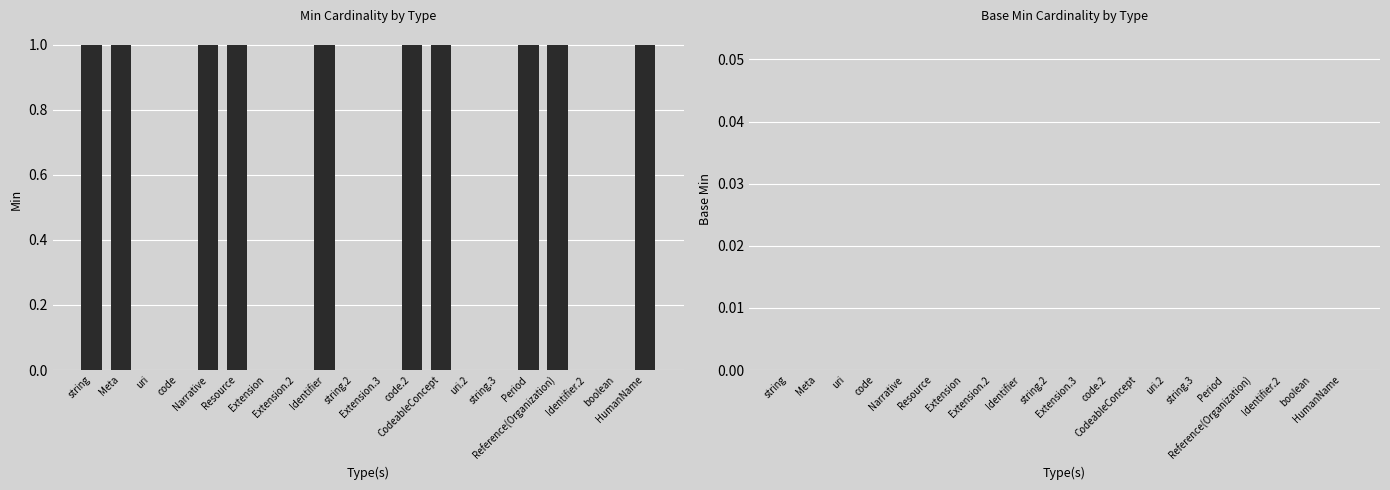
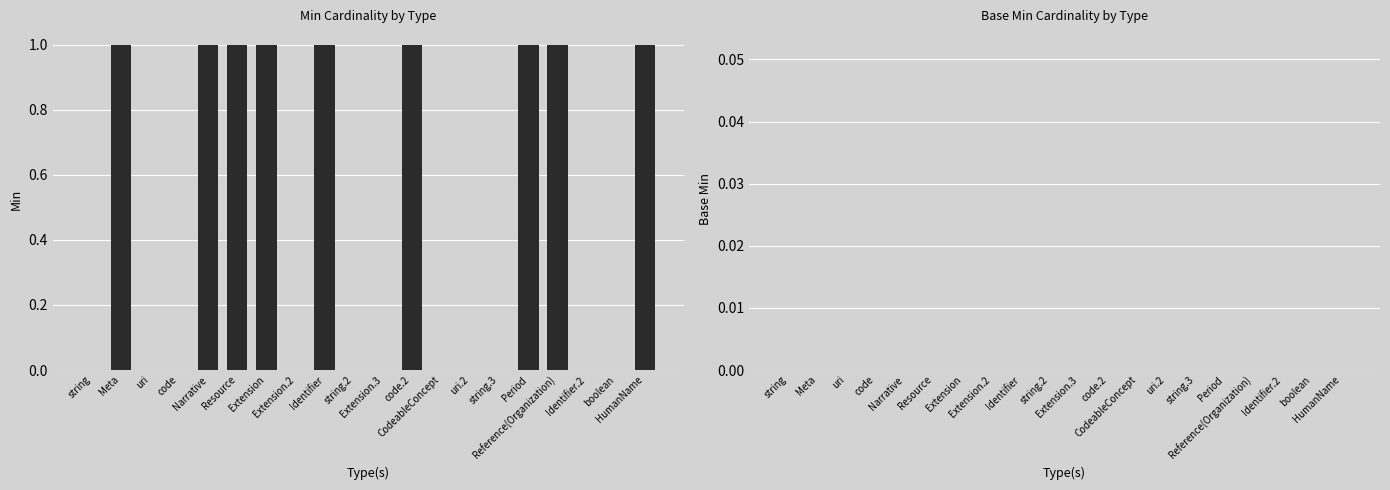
  {
    "Min Cardinality by Type": {
-     "string": 1,
+     "string": 0,
      "Meta": 1,
      "uri": 0,
      "code": 0,
      "Narrative": 1,
      "Resource": 1,
-     "Extension": 0,
+     "Extension": 1,
      "Extension.2": 0,
      "Identifier": 1,
      "string.2": 0,
      "Extension.3": 0,
      "code.2": 1,
-     "CodeableConcept": 1,
+     "CodeableConcept": 0,
      "uri.2": 0,
      "string.3": 0,
      "Period": 1,
      "Reference(Organization)": 1,
      "Identifier.2": 0,
      "boolean": 0,
      "HumanName": 1
    },
    "Base Min Cardinality by Type": {
      "string": 0.000,
      "Meta": 0.000,
      "uri": 0.000,
      "code": 0.000,
      "Narrative": 0.000,
      "Resource": 0.000,
      "Extension": 0.000,
      "Extension.2": 0.000,
      "Identifier": 0.000,
      "string.2": 0.000,
      "Extension.3": 0.000,
      "code.2": 0.000,
      "CodeableConcept": 0.000,
      "uri.2": 0.000,
      "string.3": 0.000,
      "Period": 0.000,
      "Reference(Organization)": 0.000,
      "Identifier.2": 0.000,
      "boolean": 0.000,
      "HumanName": 0.000
    }
  }
